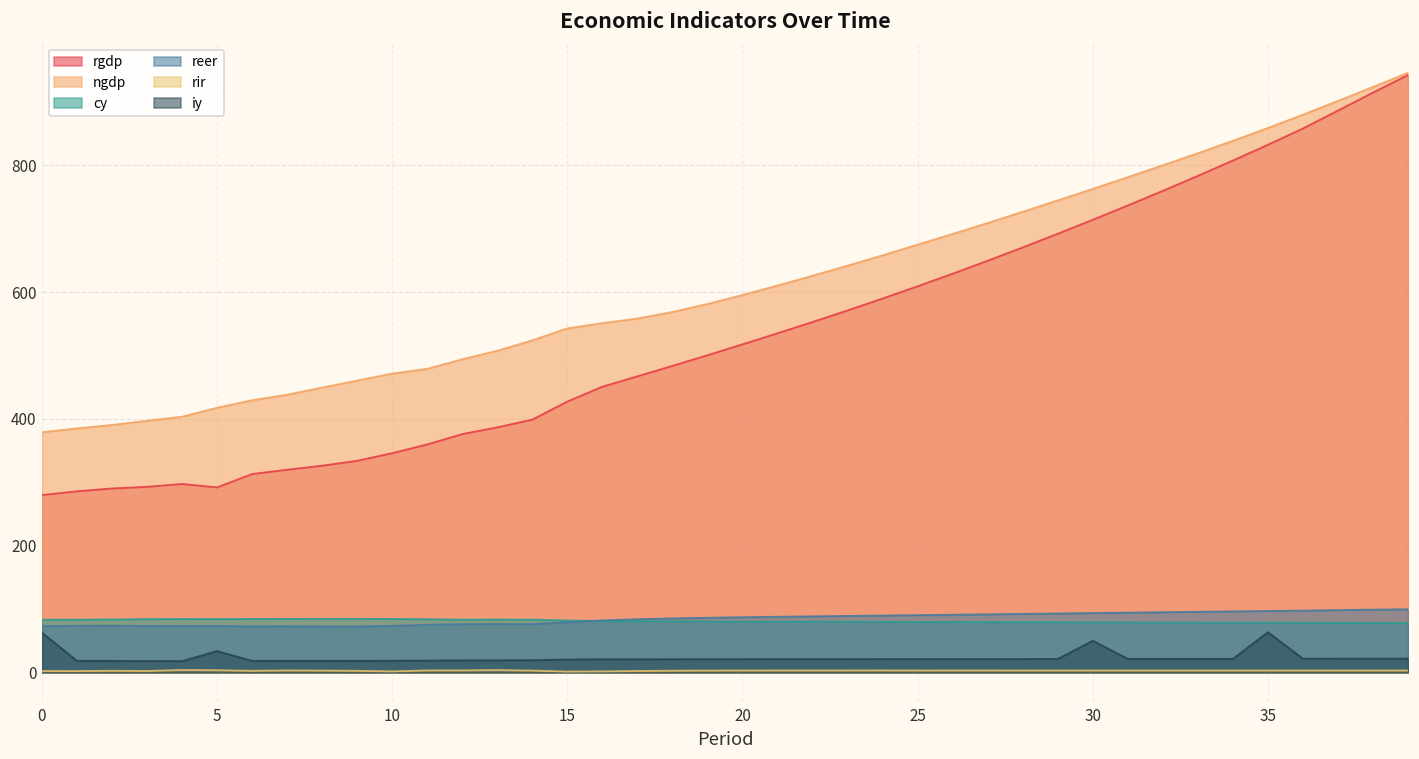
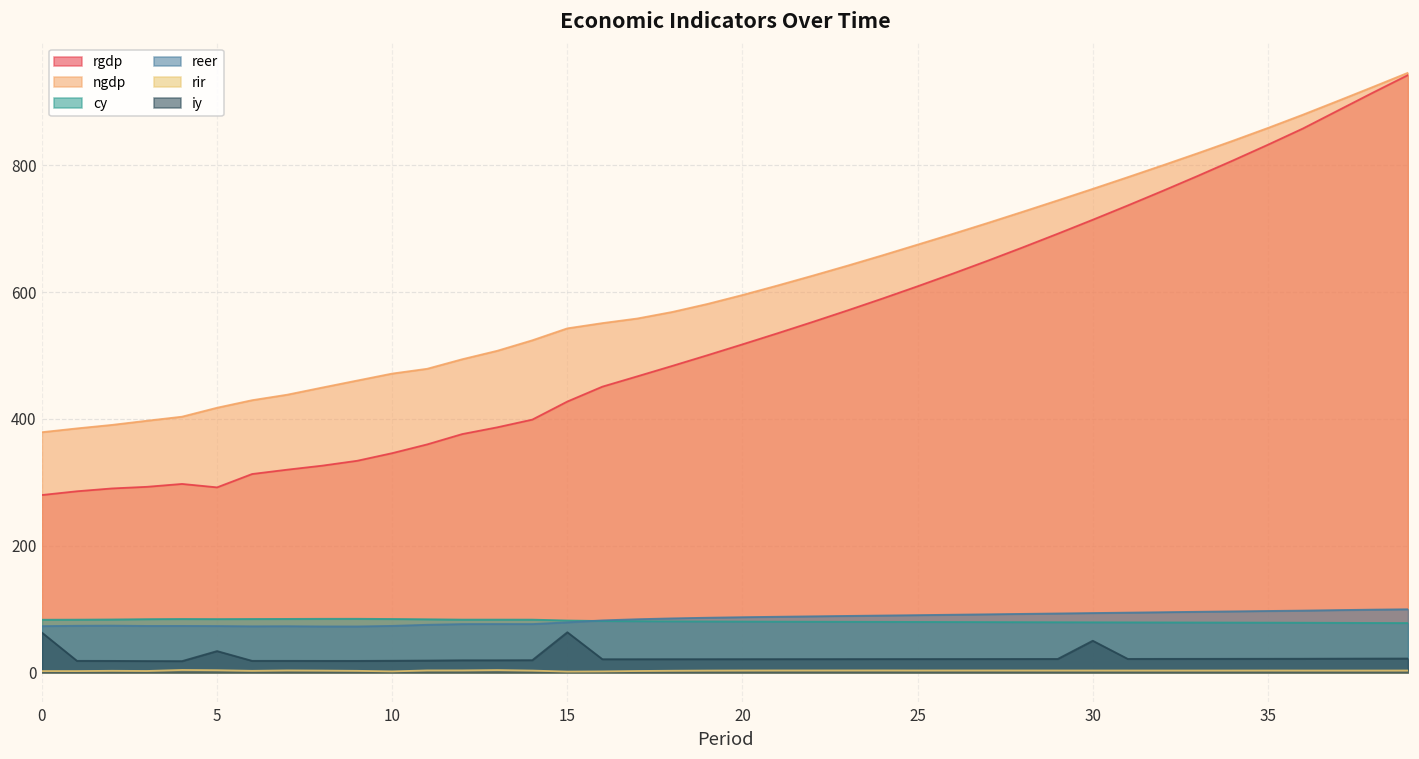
  {
    "rgdp": {
      "0": 280,
      "5": 290,
      "10": 350,
      "15": 430,
      "20": 520,
      "25": 610,
      "30": 710,
      "35": 830
    },
    "iy": {
      "0": 60,
      "5": 30,
      "10": 20,
-     "15": 20,
+     "15": 60,
      "20": 20,
      "25": 20,
      "30": 50,
-     "35": 60
+     "35": 20
    }
  }
